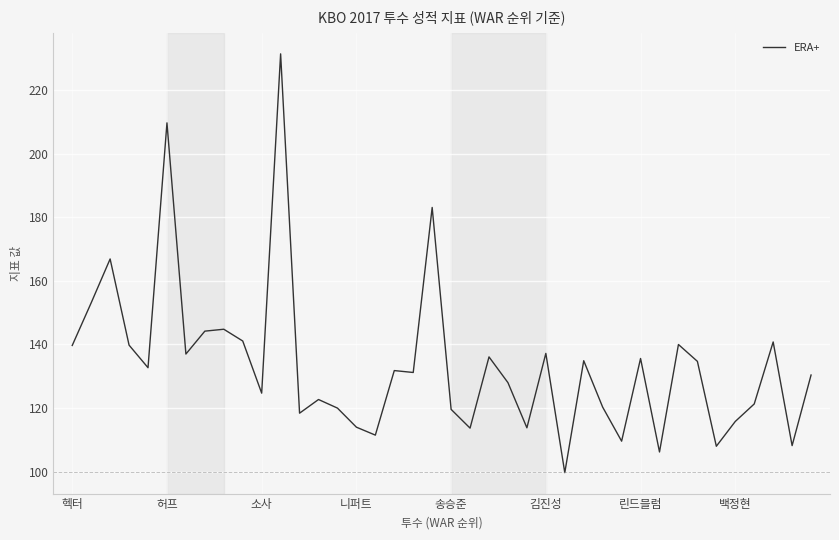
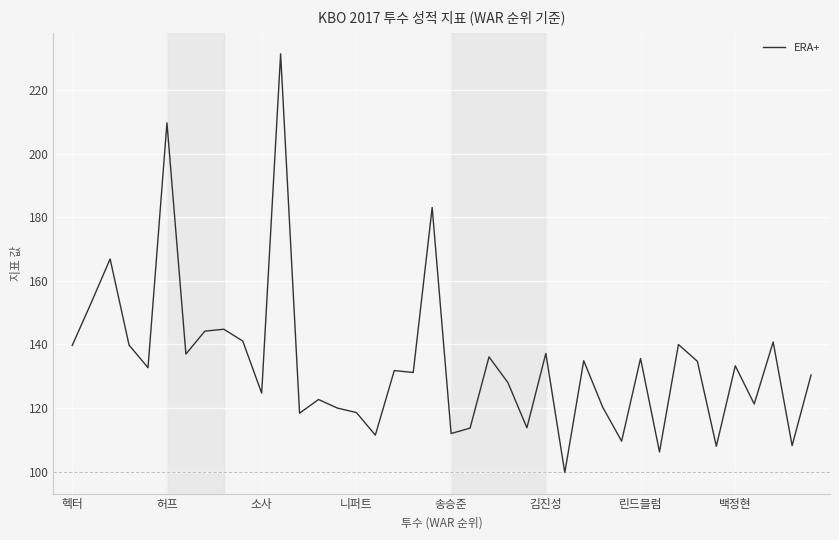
  {
    "헥터": 140,
    "허프": 210,
    "소사": 125,
-   "니퍼트": 114,
-   "송승준": 120,
+   "니퍼트": 119,
+   "송승준": 112,
    "김진성": 137,
    "린드블럼": 136,
-   "백정현": 116
+   "백정현": 133
  }
